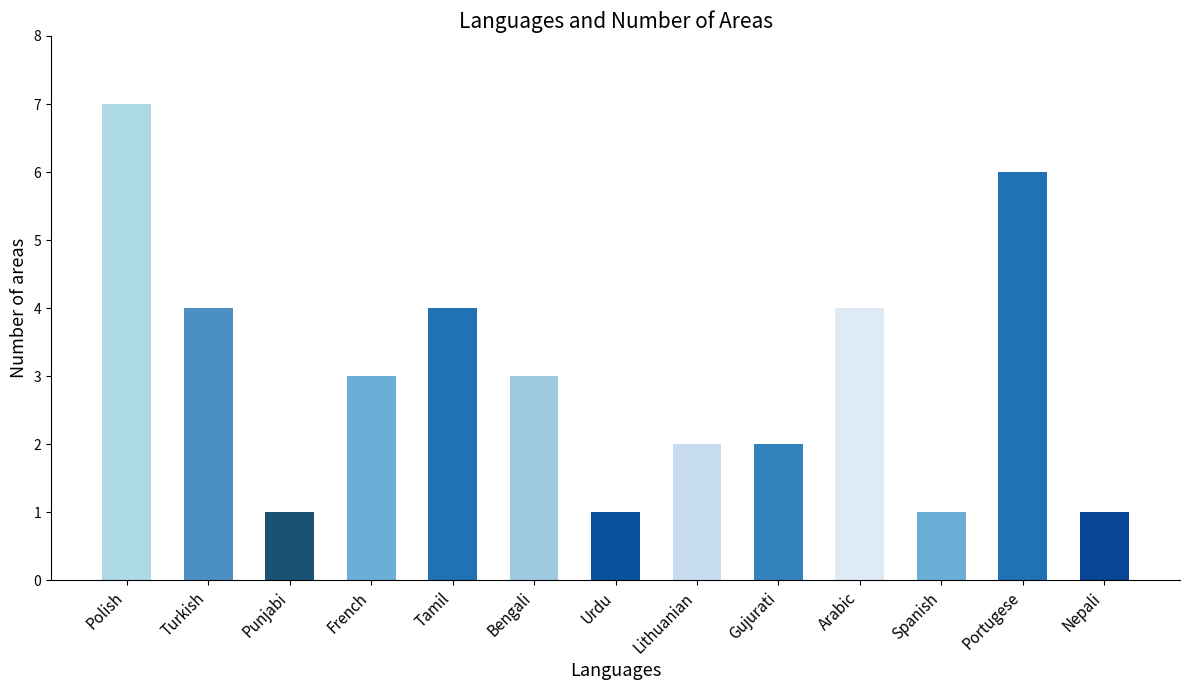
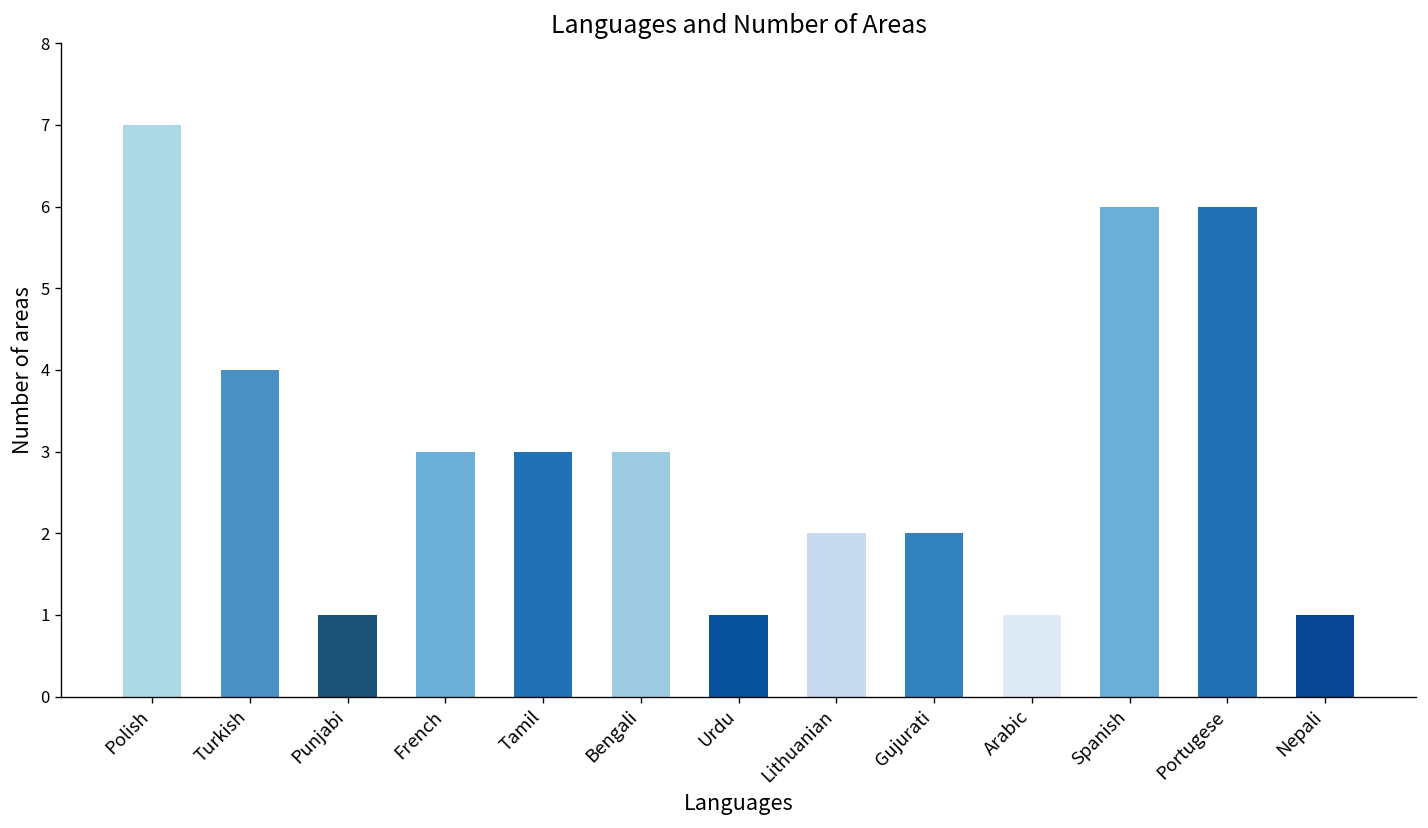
  {
    "Polish": 7,
    "Turkish": 4,
    "Punjabi": 1,
    "French": 3,
-   "Tamil": 4,
+   "Tamil": 3,
    "Bengali": 3,
    "Urdu": 1,
    "Lithuanian": 2,
    "Gujurati": 2,
-   "Arabic": 4,
-   "Spanish": 1,
+   "Arabic": 1,
+   "Spanish": 6,
    "Portugese": 6,
    "Nepali": 1
  }
